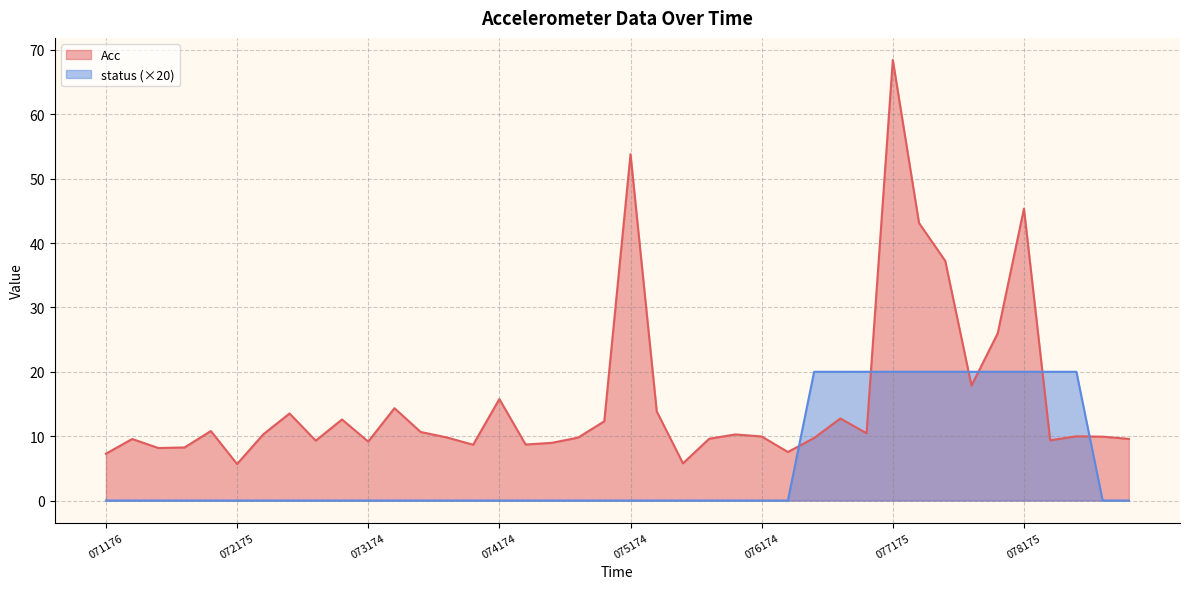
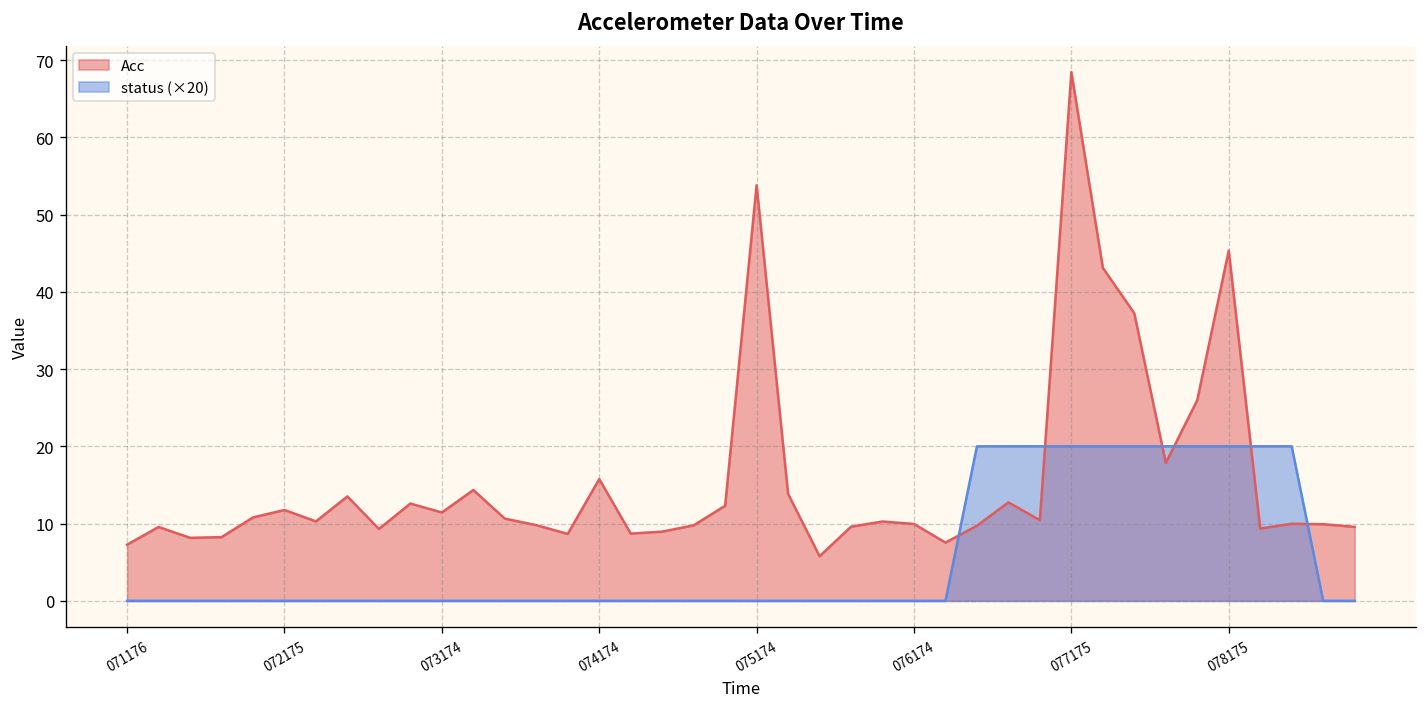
  {
    "Acc": {
      "071176": 7,
-     "072175": 6,
-     "073174": 9,
+     "072175": 12,
+     "073174": 11,
      "074174": 16,
      "075174": 54,
      "076174": 10,
      "077175": 68,
      "078175": 45
    },
    "status (×20)": {
      "071176": 0,
      "072175": 0,
      "073174": 0,
      "074174": 0,
      "075174": 0,
      "076174": 0,
      "077175": 20,
      "078175": 20
    }
  }
